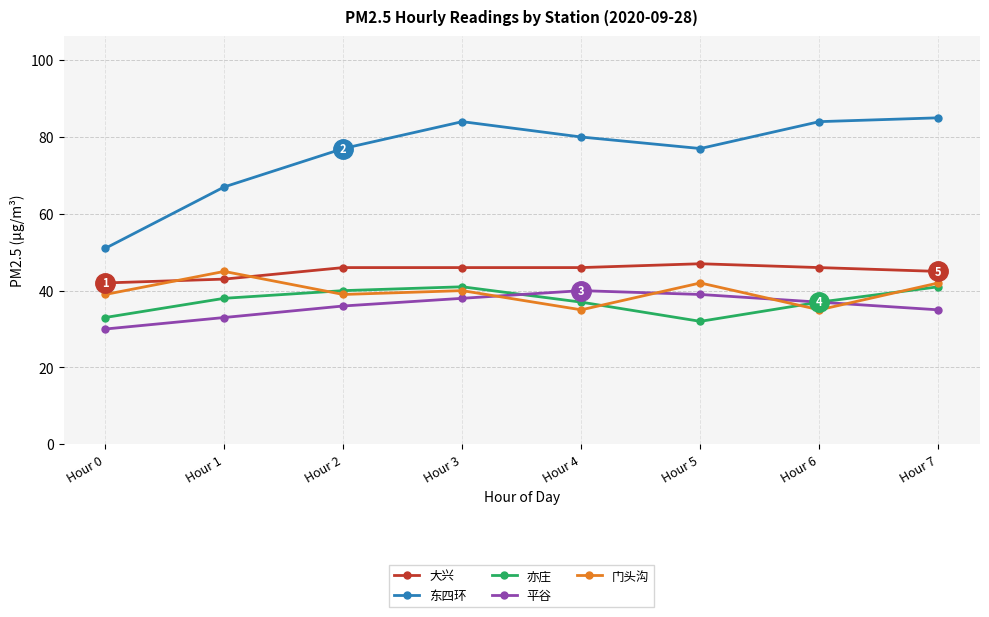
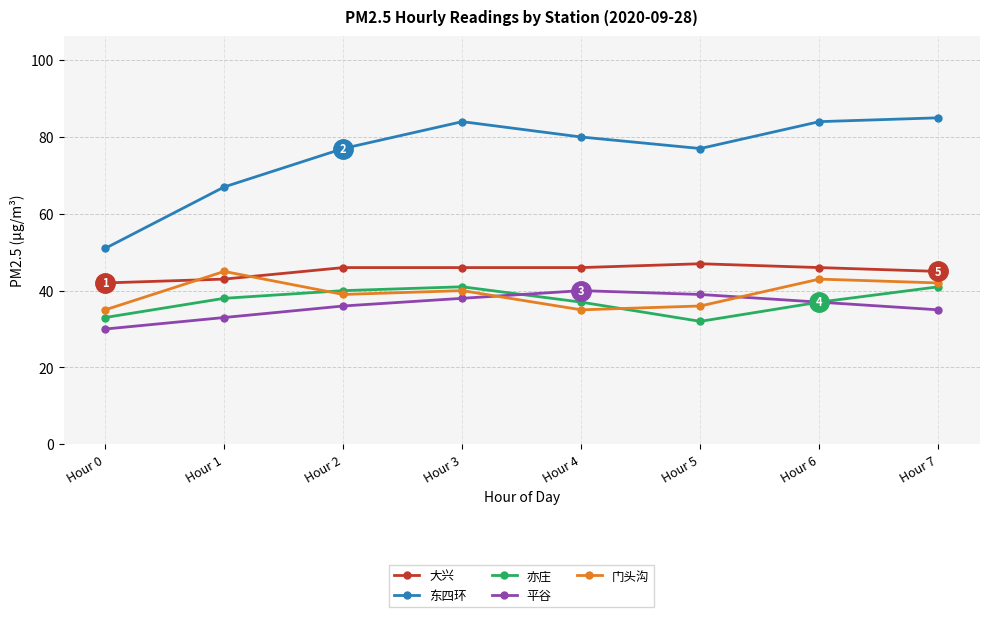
  {
    "门头沟": {
-     "Hour 0": 39,
+     "Hour 0": 35,
      "Hour 1": 45,
      "Hour 2": 39,
      "Hour 3": 40,
      "Hour 4": 35,
-     "Hour 5": 42,
-     "Hour 6": 35,
+     "Hour 5": 36,
+     "Hour 6": 43,
      "Hour 7": 42
    }
  }
